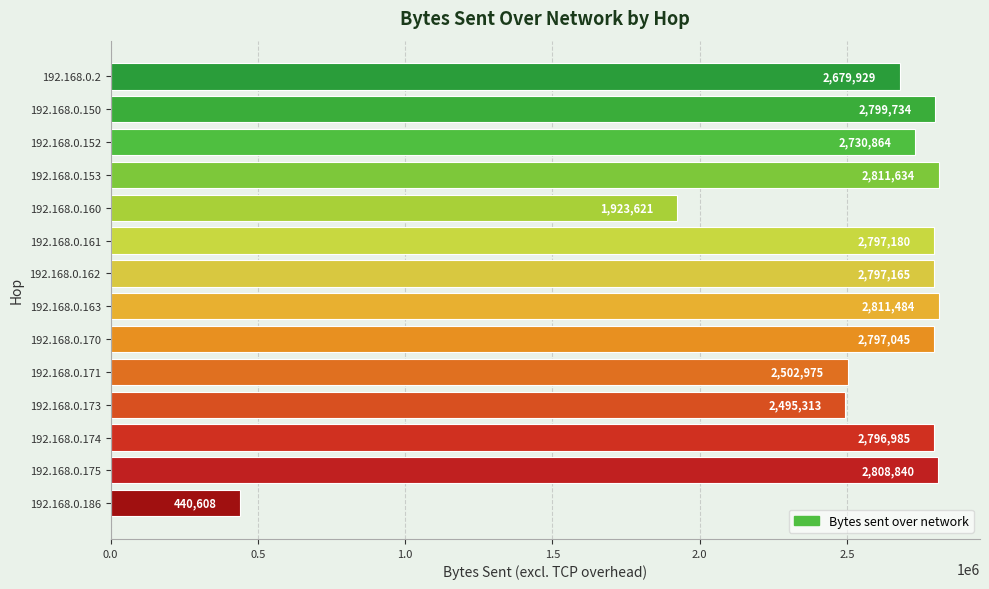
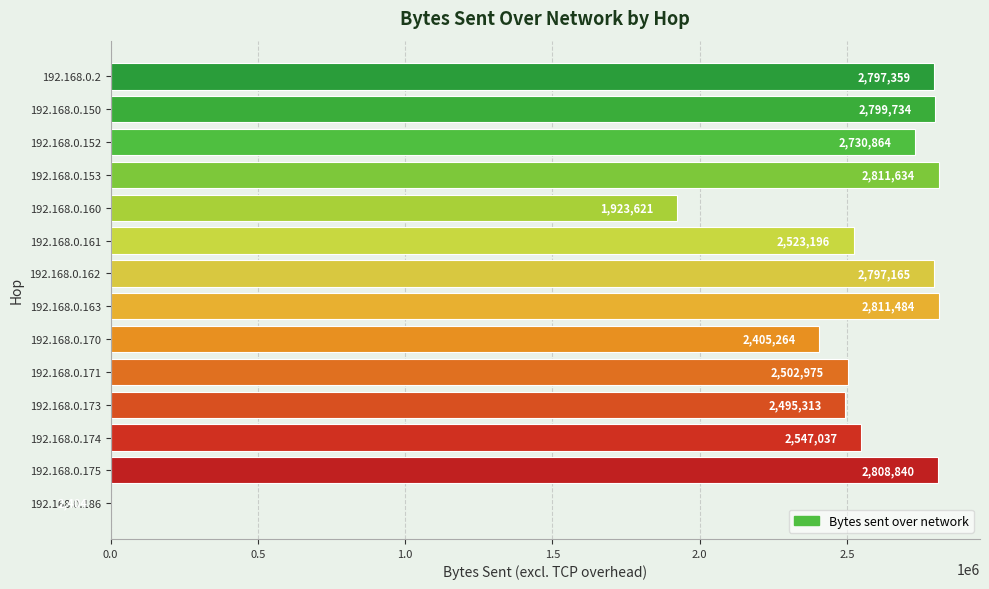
  {
-   "192.168.0.2": "2,679,929",
+   "192.168.0.2": "2,797,359",
    "192.168.0.150": "2,799,734",
    "192.168.0.152": "2,730,864",
    "192.168.0.153": "2,811,634",
    "192.168.0.160": "1,923,621",
-   "192.168.0.161": "2,797,180",
+   "192.168.0.161": "2,523,196",
    "192.168.0.162": "2,797,165",
    "192.168.0.163": "2,811,484",
-   "192.168.0.170": "2,797,045",
+   "192.168.0.170": "2,405,264",
    "192.168.0.171": "2,502,975",
    "192.168.0.173": "2,495,313",
-   "192.168.0.174": "2,796,985",
+   "192.168.0.174": "2,547,037",
    "192.168.0.175": "2,808,840",
-   "192.168.0.186": "440000"
+   "192.168.0.186": "0"
  }
